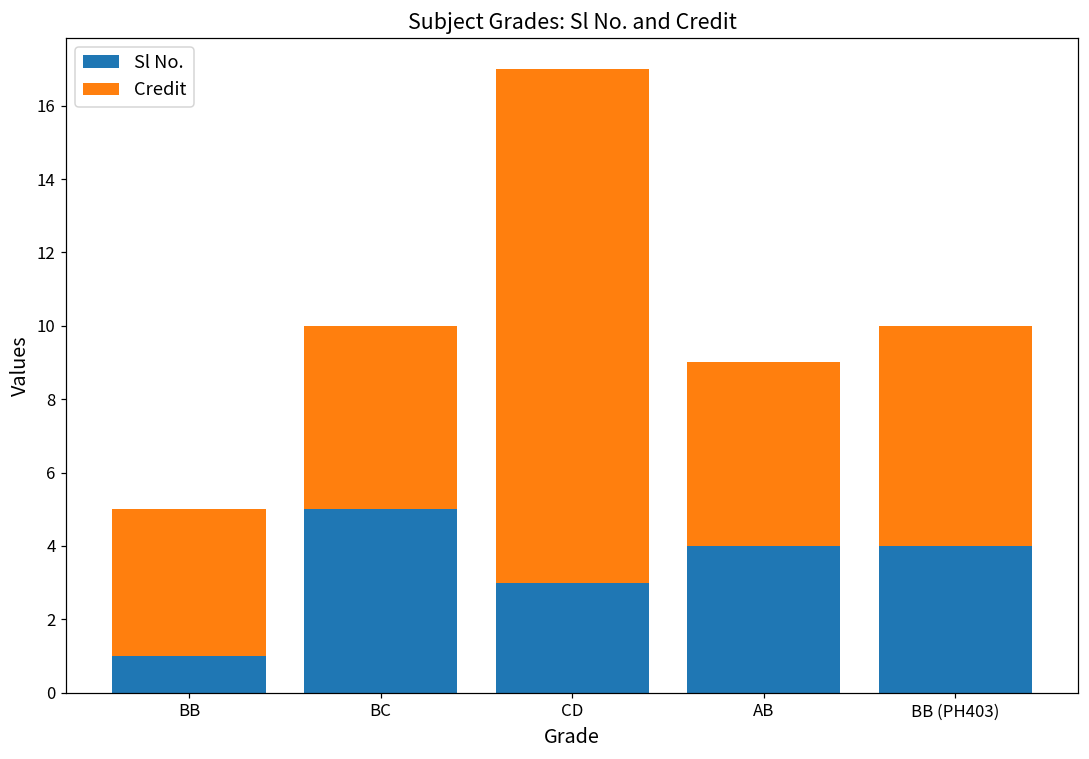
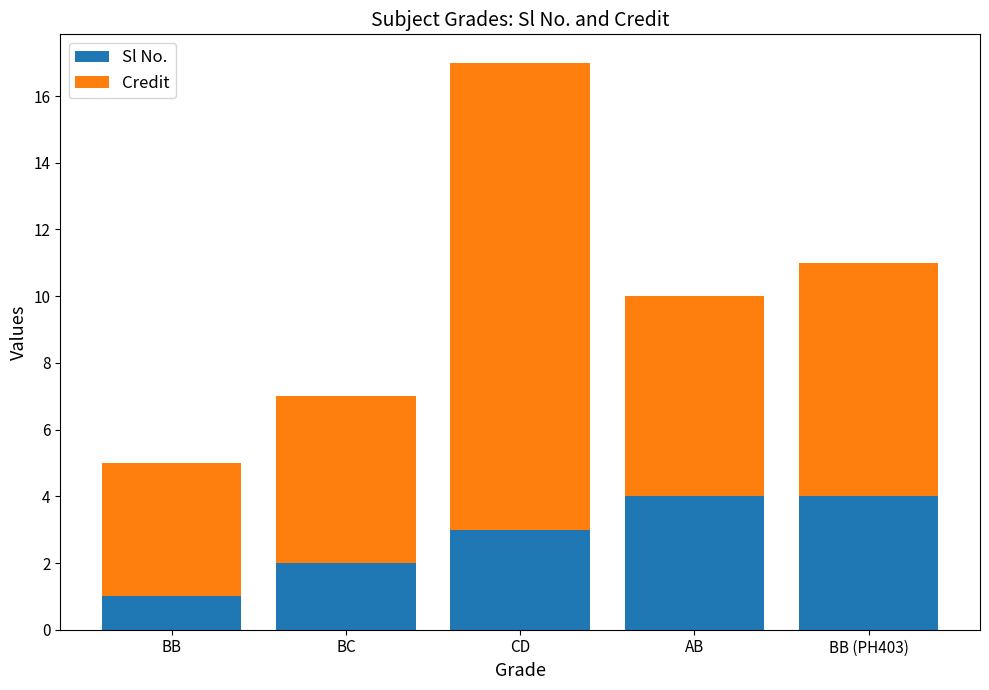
  {
    "Sl No.": {
      "BB": 1,
-     "BC": 5,
+     "BC": 2,
      "CD": 3,
      "AB": 4,
      "BB (PH403)": 4
    },
    "Credit": {
      "BB": 4,
      "BC": 5,
      "CD": 14,
-     "AB": 5,
-     "BB (PH403)": 6
+     "AB": 6,
+     "BB (PH403)": 7
    }
  }
